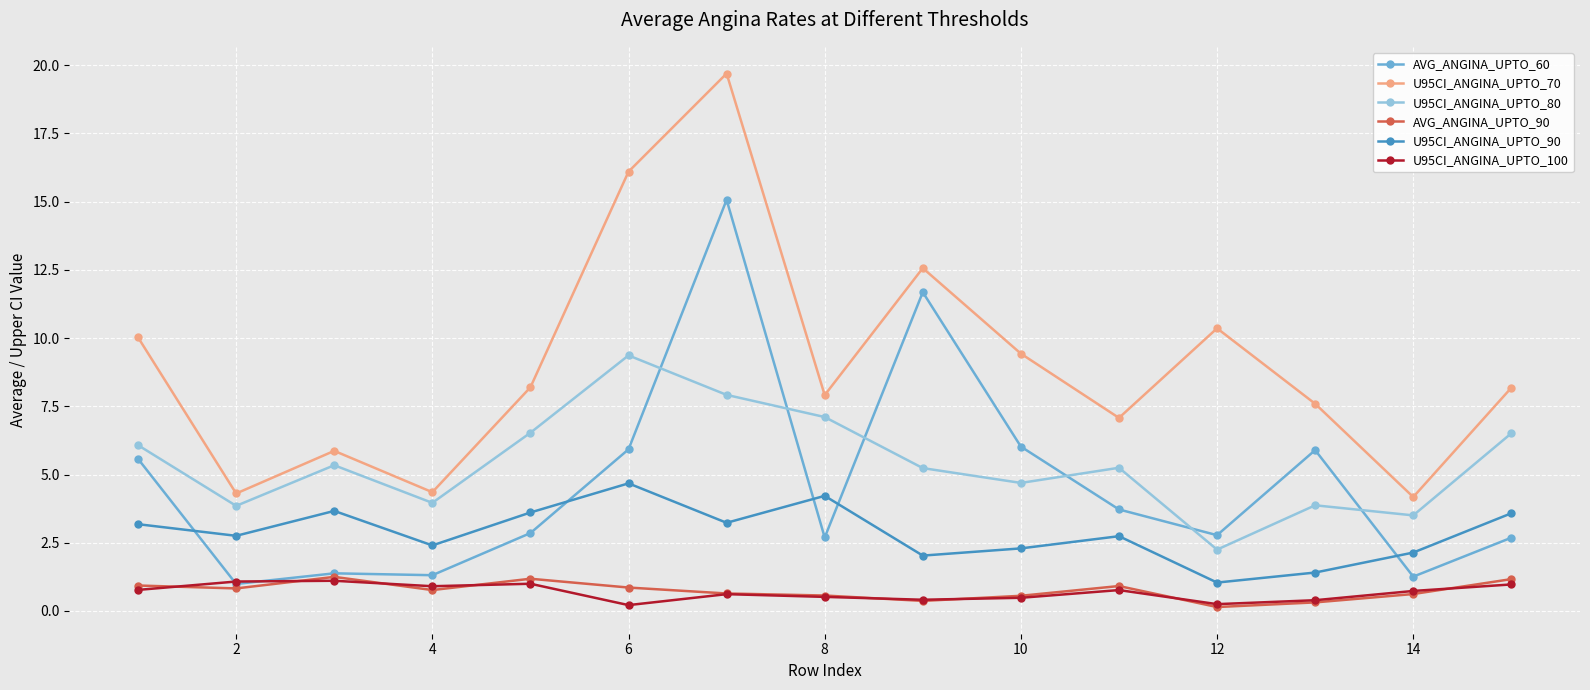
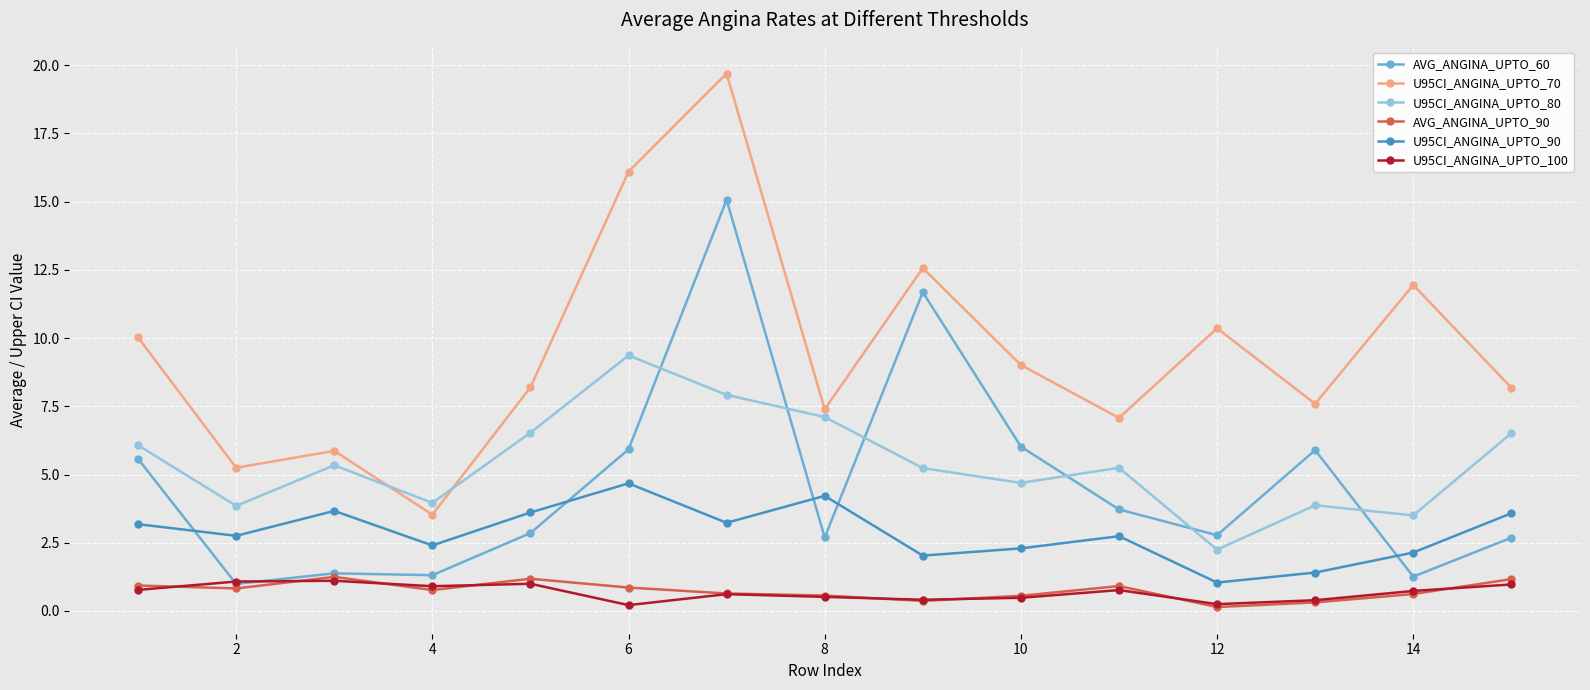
  {
    "U95CI_ANGINA_UPTO_70": {
-     "2": 4.3,
-     "4": 4.4,
+     "2": 5.2,
+     "4": 3.5,
      "6": 16.1,
-     "8": 7.9,
-     "10": 9.4,
+     "8": 7.4,
+     "10": 9.0,
      "12": 10.4,
-     "14": 4.2
+     "14": 11.9
    },
    "AVG_ANGINA_UPTO_90": {
      "2": 0.8,
      "4": 0.8,
      "6": 0.9,
      "12": 0.1,
      "14": 0.6
    },
    "U95CI_ANGINA_UPTO_100": {
      "4": 0.9,
      "6": 0.2,
      "12": 0.2,
      "14": 0.7
    }
  }
